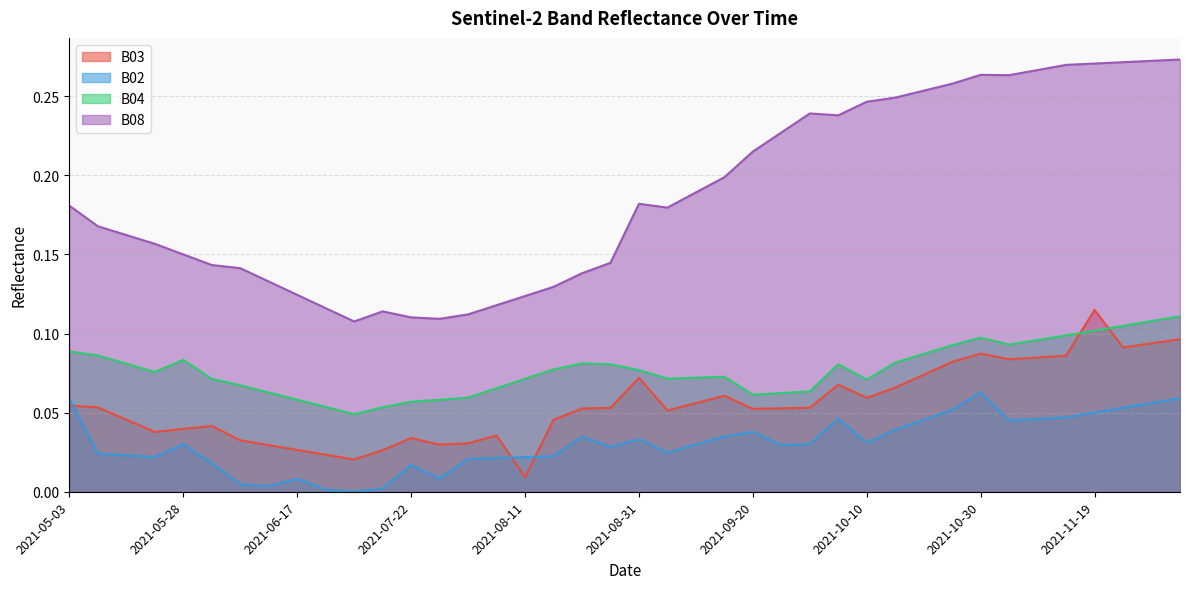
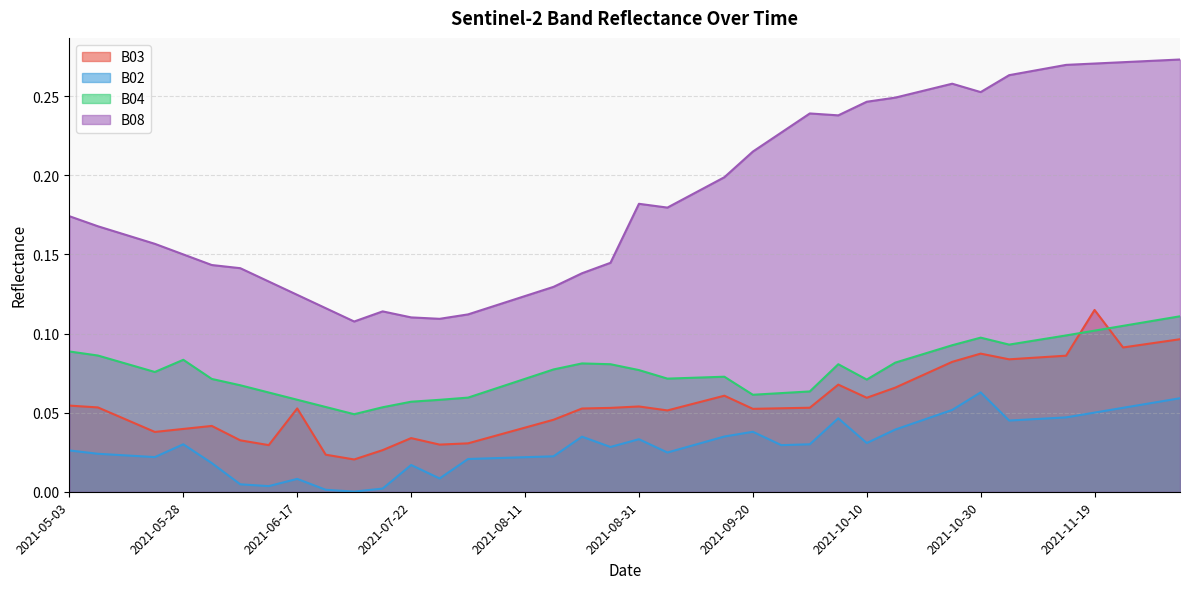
  {
    "B03": {
      "2021-05-03": 0.054,
      "2021-05-28": 0.040,
-     "2021-06-17": 0.026,
+     "2021-06-17": 0.053,
      "2021-07-22": 0.034,
-     "2021-08-11": 0.009,
-     "2021-08-31": 0.072,
+     "2021-08-11": 0.041,
+     "2021-08-31": 0.054,
      "2021-09-20": 0.052,
      "2021-10-10": 0.059,
      "2021-10-30": 0.087,
      "2021-11-19": 0.115
    },
    "B02": {
-     "2021-05-03": 0.059,
+     "2021-05-03": 0.026,
      "2021-05-28": 0.030,
      "2021-06-17": 0.008,
      "2021-07-22": 0.017,
      "2021-08-11": 0.022,
      "2021-08-31": 0.033,
      "2021-09-20": 0.038,
      "2021-10-10": 0.031,
      "2021-10-30": 0.063,
      "2021-11-19": 0.050
    },
    "B04": {
      "2021-05-03": 0.089,
      "2021-05-28": 0.083,
      "2021-06-17": 0.058,
      "2021-07-22": 0.057,
      "2021-08-11": 0.071,
      "2021-08-31": 0.077,
      "2021-09-20": 0.061,
      "2021-10-10": 0.071,
      "2021-10-30": 0.097,
      "2021-11-19": 0.102
    },
    "B08": {
-     "2021-05-03": 0.181,
+     "2021-05-03": 0.174,
      "2021-05-28": 0.150,
      "2021-06-17": 0.124,
      "2021-07-22": 0.110,
      "2021-08-11": 0.124,
      "2021-08-31": 0.182,
      "2021-09-20": 0.215,
      "2021-10-10": 0.247,
-     "2021-10-30": 0.264,
+     "2021-10-30": 0.253,
      "2021-11-19": 0.271
    }
  }
